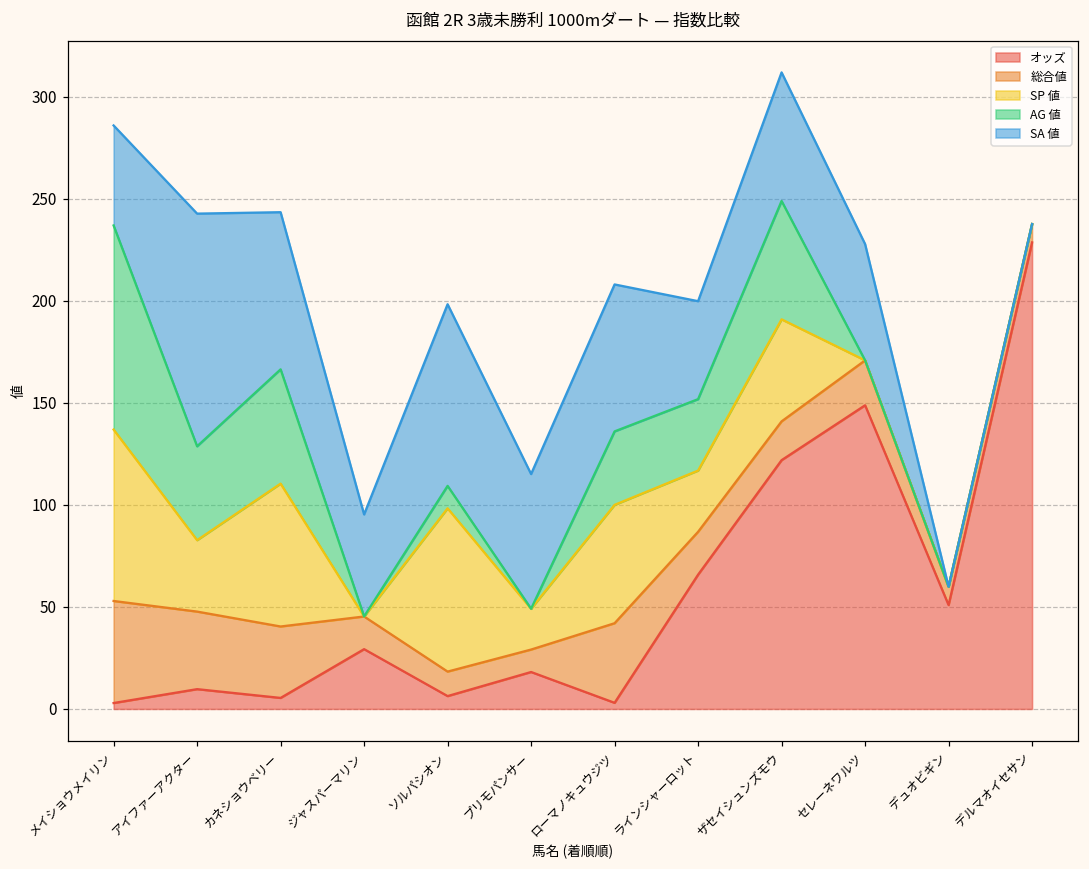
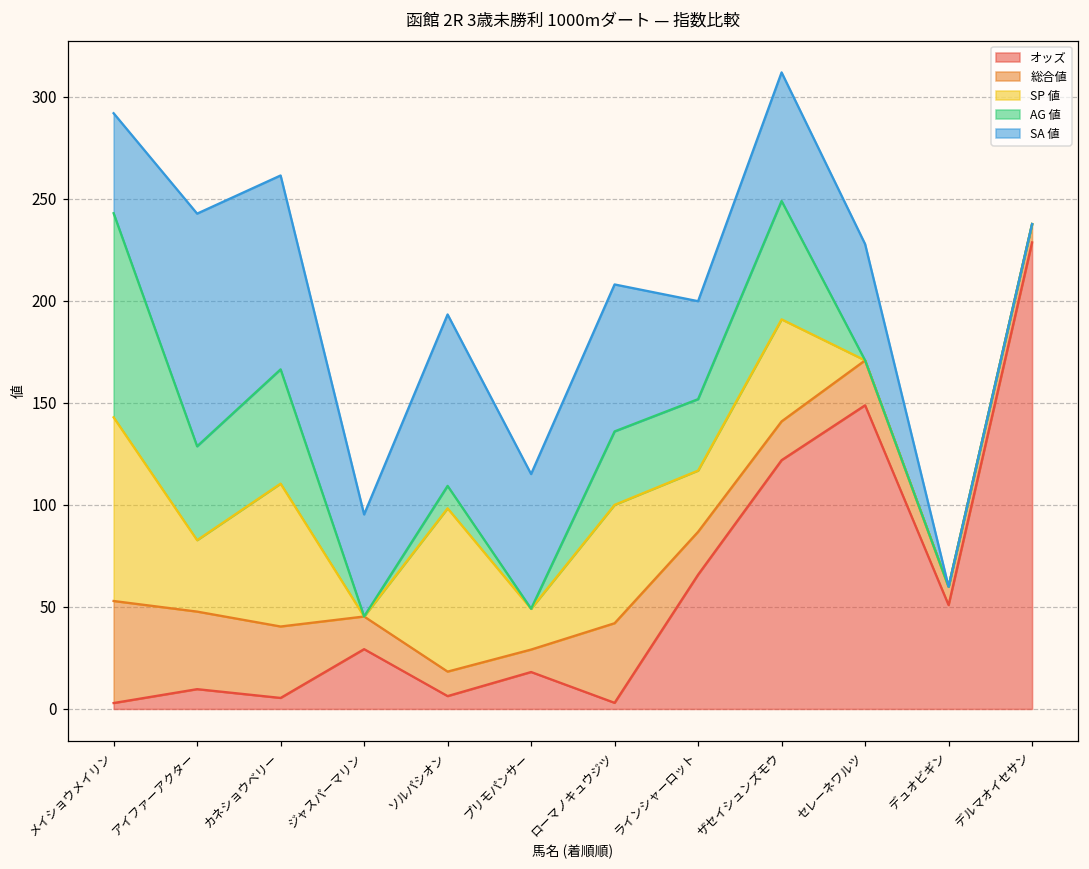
  {
    "SP 値": {
-     "メイショウメイリン": 84,
+     "メイショウメイリン": 90,
      "アイファーアクター": 35,
      "カネショウベリー": 70,
      "ソルパシオン": 80,
      "ローマノキュウジツ": 58,
      "ラインシャーロット": 30,
      "ザセイシュンズモウ": 50
    },
    "AG 値": {
      "メイショウメイリン": 100,
      "アイファーアクター": 46,
      "カネショウベリー": 56,
      "ソルパシオン": 11,
      "ローマノキュウジツ": 36,
      "ラインシャーロット": 35,
      "ザセイシュンズモウ": 58
    },
    "SA 値": {
      "メイショウメイリン": 49,
      "アイファーアクター": 114,
-     "カネショウベリー": 77,
+     "カネショウベリー": 95,
      "ジャスパーマリン": 50,
-     "ソルパシオン": 89,
+     "ソルパシオン": 84,
      "プリモパンサー": 66,
      "ローマノキュウジツ": 72,
      "ラインシャーロット": 48,
      "ザセイシュンズモウ": 63,
      "セレーネワルツ": 57
    }
  }
